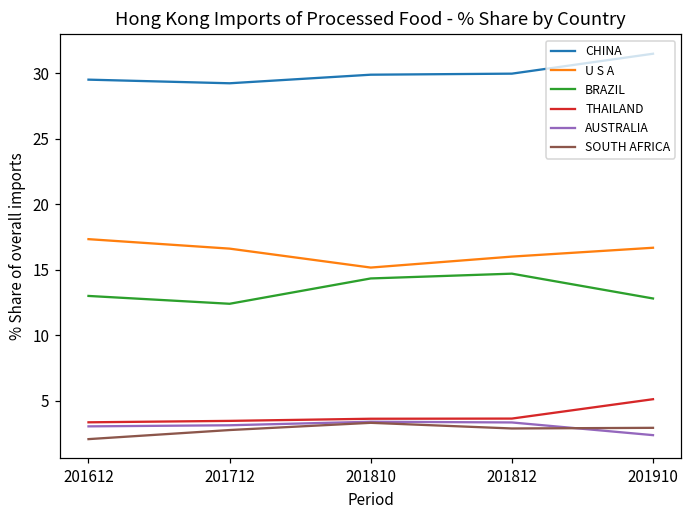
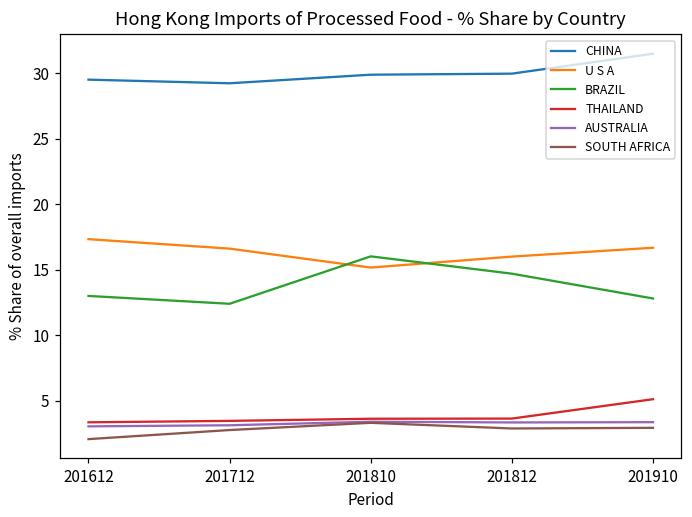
  {
    "CHINA": {
      "201612": 29.5,
      "201712": 29.2,
      "201810": 29.9,
      "201812": 30.0
    },
    "U S A": {
      "201612": 17.3,
      "201712": 16.6,
      "201810": 15.2,
      "201812": 16.0,
      "201910": 16.7
    },
    "BRAZIL": {
      "201612": 13.0,
      "201712": 12.4,
-     "201810": 14.3,
+     "201810": 16.0,
      "201812": 14.7,
      "201910": 12.8
    },
    "THAILAND": {
      "201612": 3.3,
      "201712": 3.5,
      "201810": 3.6,
      "201812": 3.6,
      "201910": 5.1
    },
    "AUSTRALIA": {
      "201612": 3.0,
      "201712": 3.1,
      "201812": 3.3,
-     "201910": 2.4
+     "201910": 3.4
    },
    "SOUTH AFRICA": {
      "201612": 2.1,
      "201712": 2.8,
      "201812": 2.9,
      "201910": 2.9
    }
  }
